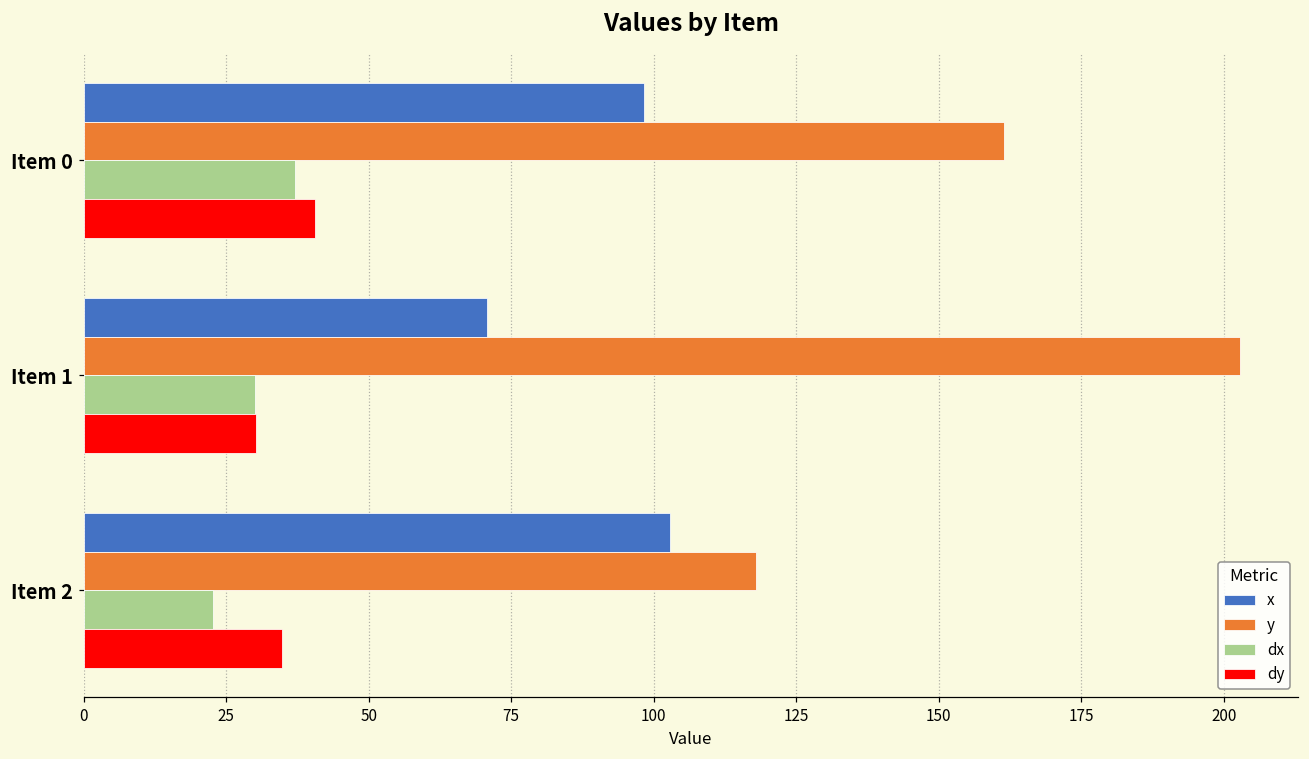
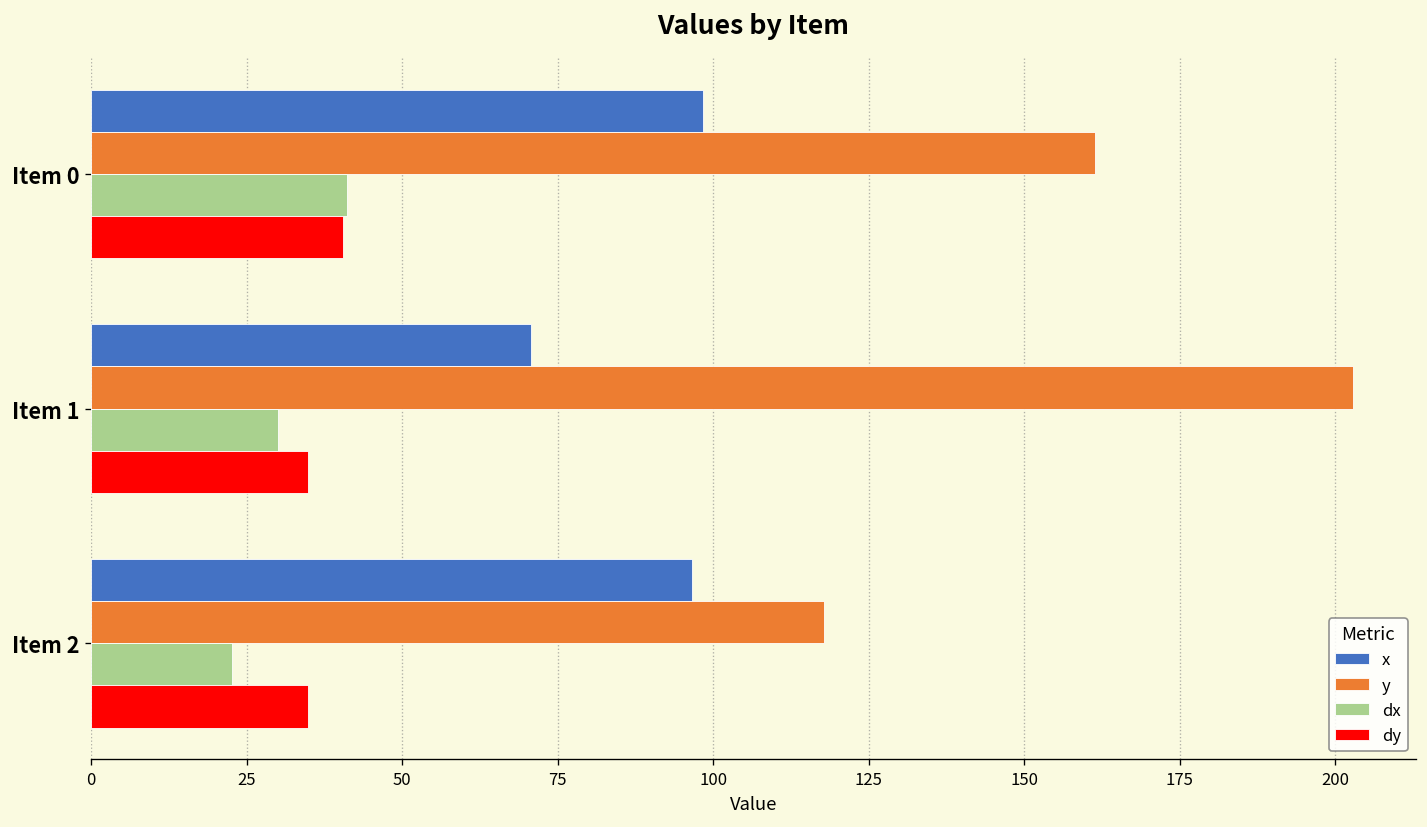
  {
    "x": {
      "Item 0": 98,
      "Item 1": 71,
-     "Item 2": 103
+     "Item 2": 97
    },
    "y": {
      "Item 0": 161,
      "Item 1": 203,
      "Item 2": 118
    },
    "dx": {
-     "Item 0": 37,
+     "Item 0": 41,
      "Item 1": 30,
      "Item 2": 23
    },
    "dy": {
      "Item 0": 41,
-     "Item 1": 30,
+     "Item 1": 35,
      "Item 2": 35
    }
  }
